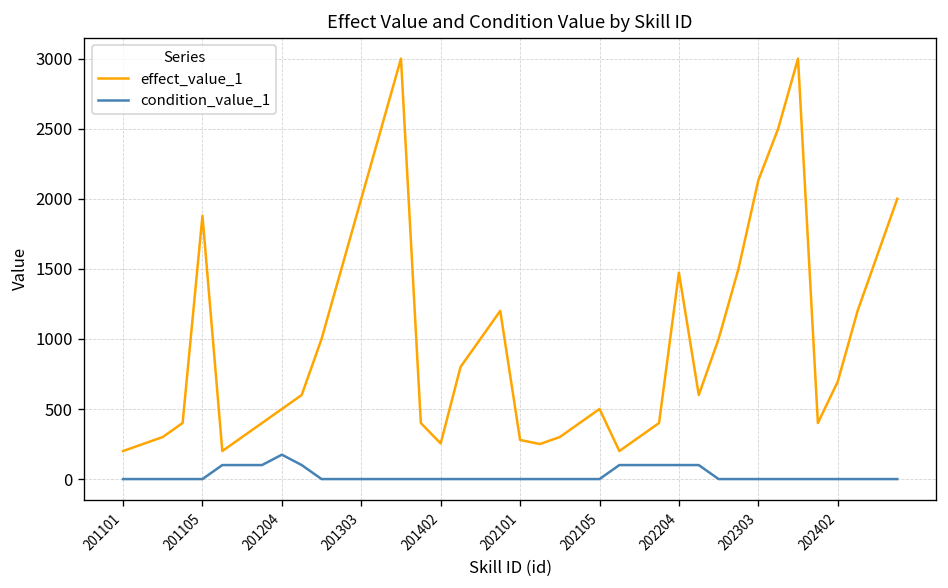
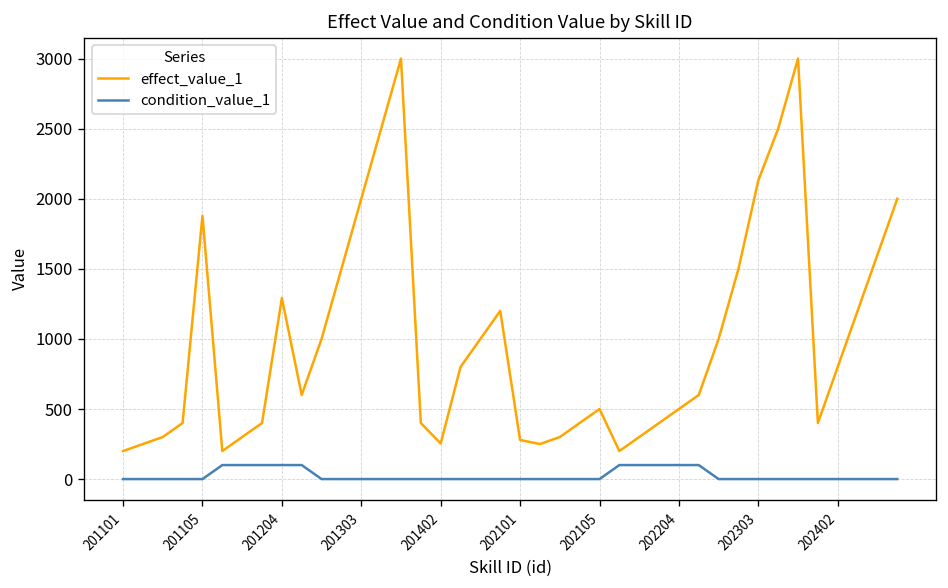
  {
    "effect_value_1": {
      "201101": 200,
      "201105": 1880,
-     "201204": 500,
+     "201204": 1290,
      "201303": 2000,
      "201402": 250,
      "202101": 280,
      "202105": 500,
-     "202204": 1470,
+     "202204": 500,
      "202303": 2130,
-     "202402": 700
+     "202402": 800
    },
    "condition_value_1": {
      "201101": 0,
      "201105": 0,
-     "201204": 170,
+     "201204": 100,
      "201303": 0,
      "201402": 0,
      "202101": 0,
      "202105": 0,
      "202204": 100,
      "202303": 0,
      "202402": 0
    }
  }
